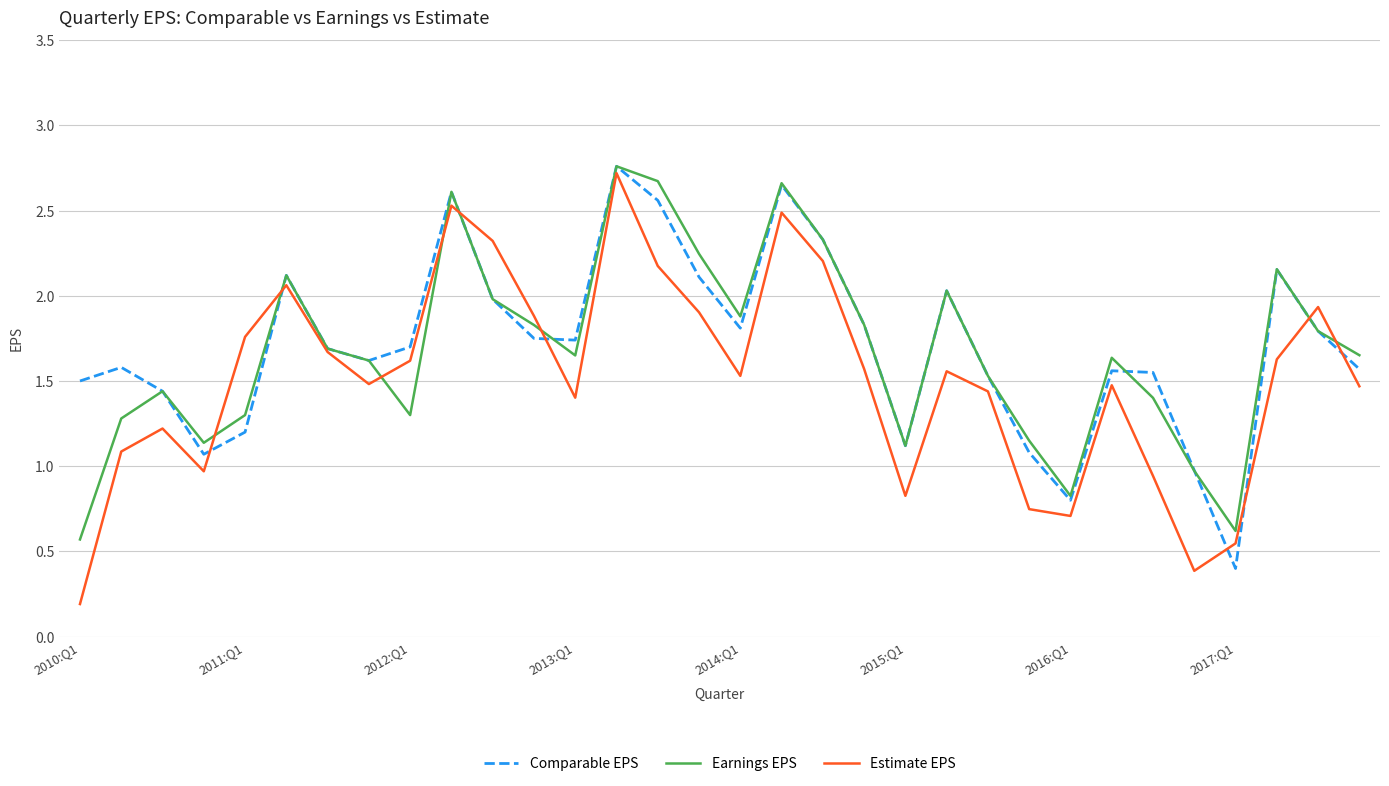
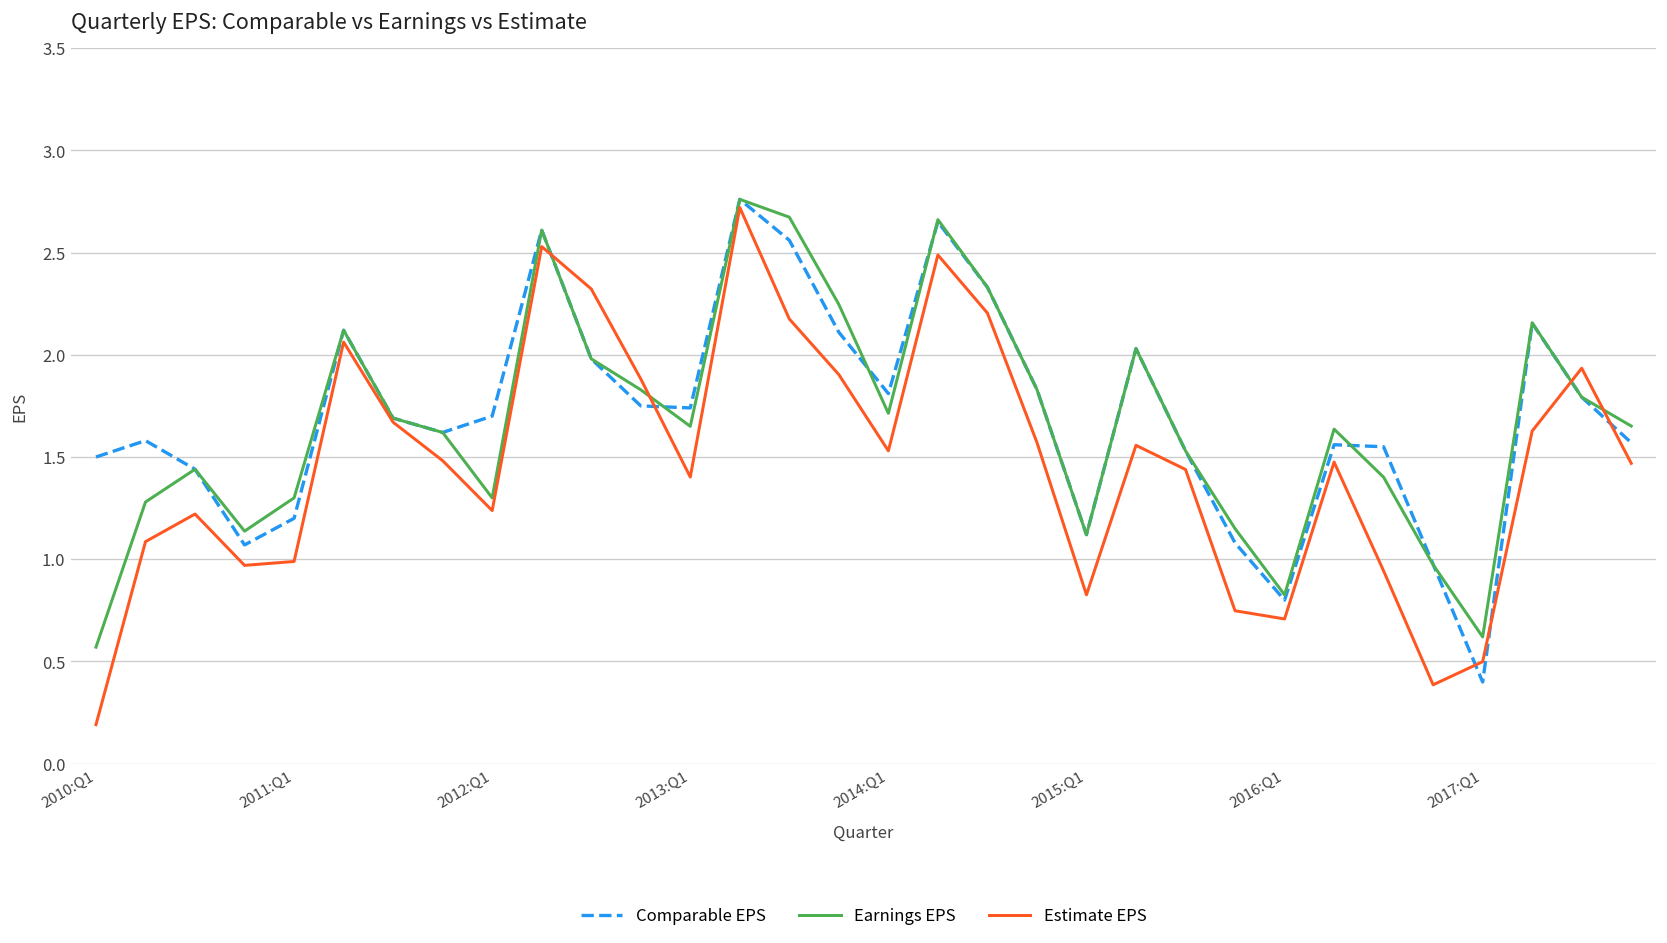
  {
    "Comparable EPS": {
      "2010:Q1": 1.50,
      "2011:Q1": 1.20,
      "2012:Q1": 1.70,
      "2013:Q1": 1.74,
      "2014:Q1": 1.81,
      "2016:Q1": 0.80,
      "2017:Q1": 0.40
    },
    "Earnings EPS": {
      "2010:Q1": 0.57,
      "2011:Q1": 1.30,
      "2012:Q1": 1.30,
      "2013:Q1": 1.65,
-     "2014:Q1": 1.88,
+     "2014:Q1": 1.71,
      "2016:Q1": 0.83,
      "2017:Q1": 0.62
    },
    "Estimate EPS": {
      "2010:Q1": 0.19,
-     "2011:Q1": 1.76,
-     "2012:Q1": 1.62,
+     "2011:Q1": 0.99,
+     "2012:Q1": 1.24,
      "2013:Q1": 1.40,
      "2014:Q1": 1.53,
      "2015:Q1": 0.83,
      "2016:Q1": 0.71,
-     "2017:Q1": 0.55
+     "2017:Q1": 0.50
    }
  }
